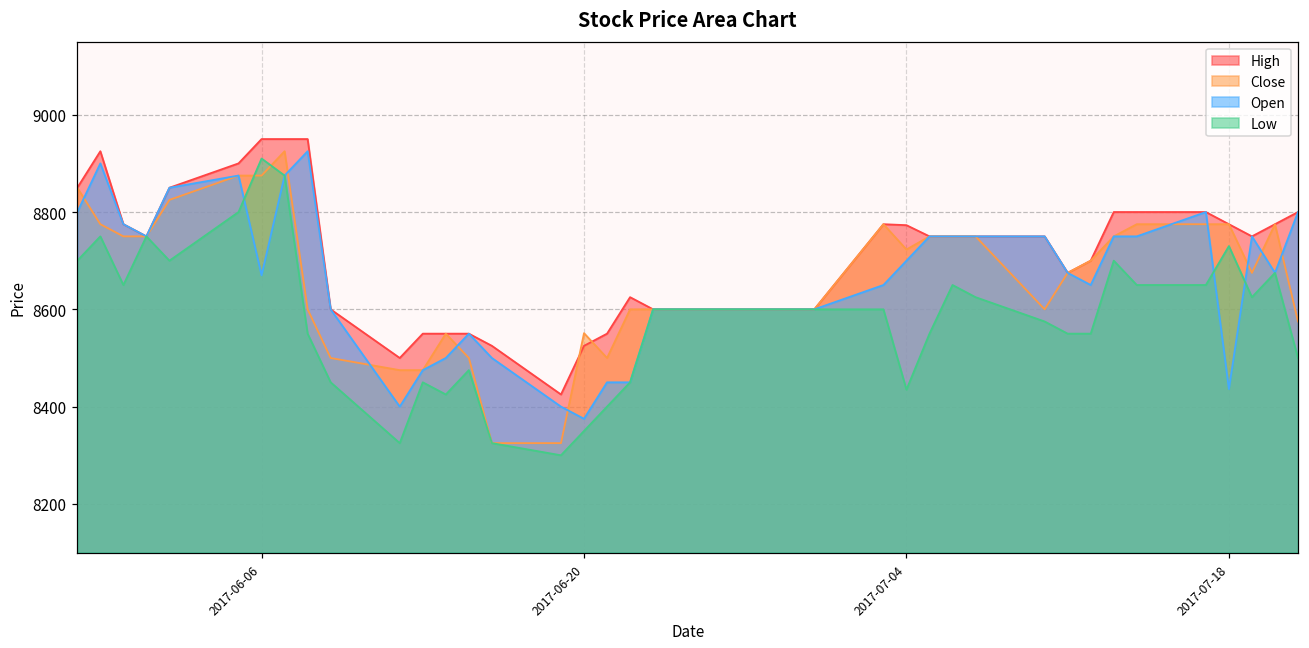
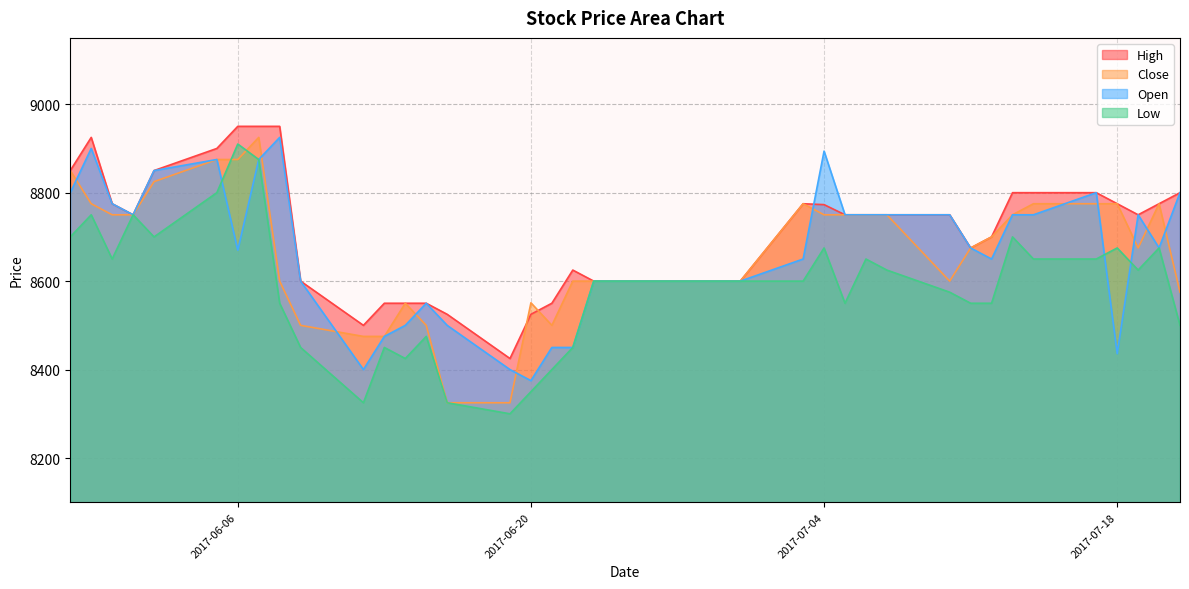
  {
    "High": {
      "2017-06-06": 8950,
      "2017-06-20": 8530,
      "2017-07-04": 8770
    },
    "Close": {
      "2017-06-06": 8880,
      "2017-06-20": 8550,
-     "2017-07-04": 8720
+     "2017-07-04": 8750
    },
    "Open": {
      "2017-06-06": 8670,
      "2017-06-20": 8380,
-     "2017-07-04": 8700,
+     "2017-07-04": 8890,
      "2017-07-18": 8440
    },
    "Low": {
      "2017-06-06": 8910,
      "2017-06-20": 8350,
-     "2017-07-04": 8440,
-     "2017-07-18": 8730
+     "2017-07-04": 8680,
+     "2017-07-18": 8680
    }
  }
